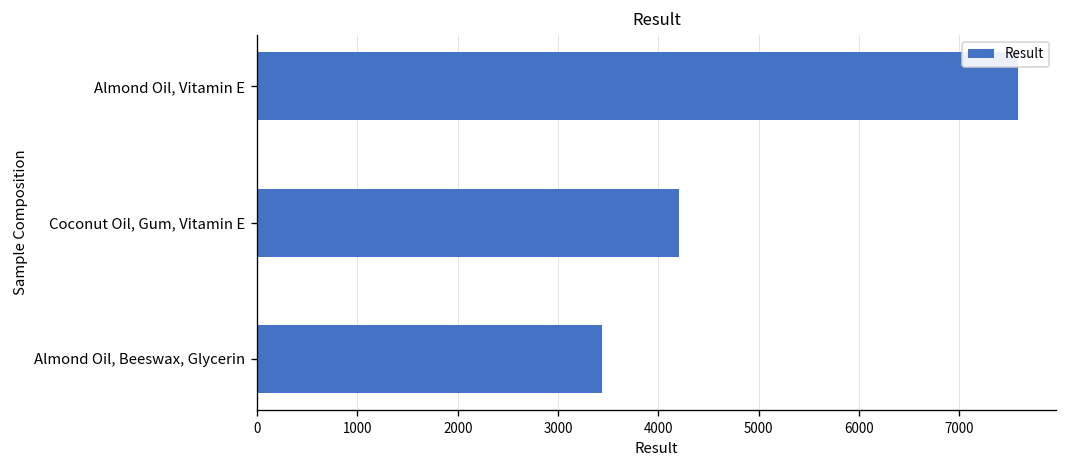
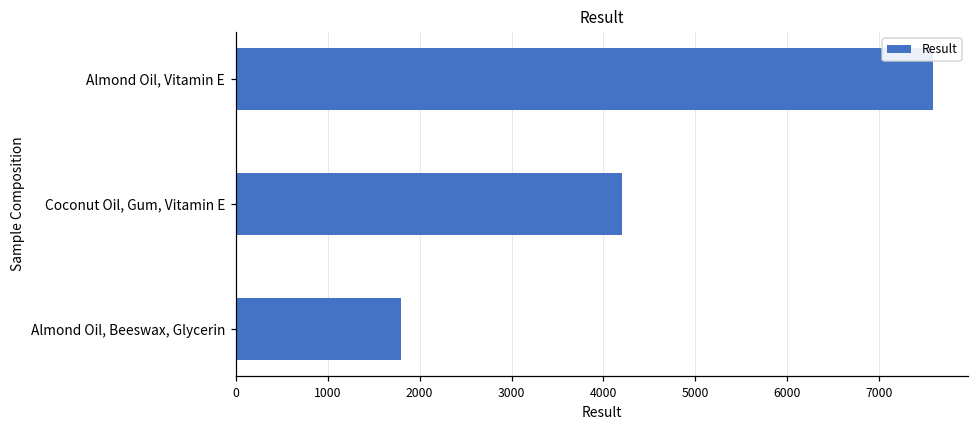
  {
    "Almond Oil, Vitamin E": 7600,
    "Coconut Oil, Gum, Vitamin E": 4200,
-   "Almond Oil, Beeswax, Glycerin": 3400
+   "Almond Oil, Beeswax, Glycerin": 1800
  }
